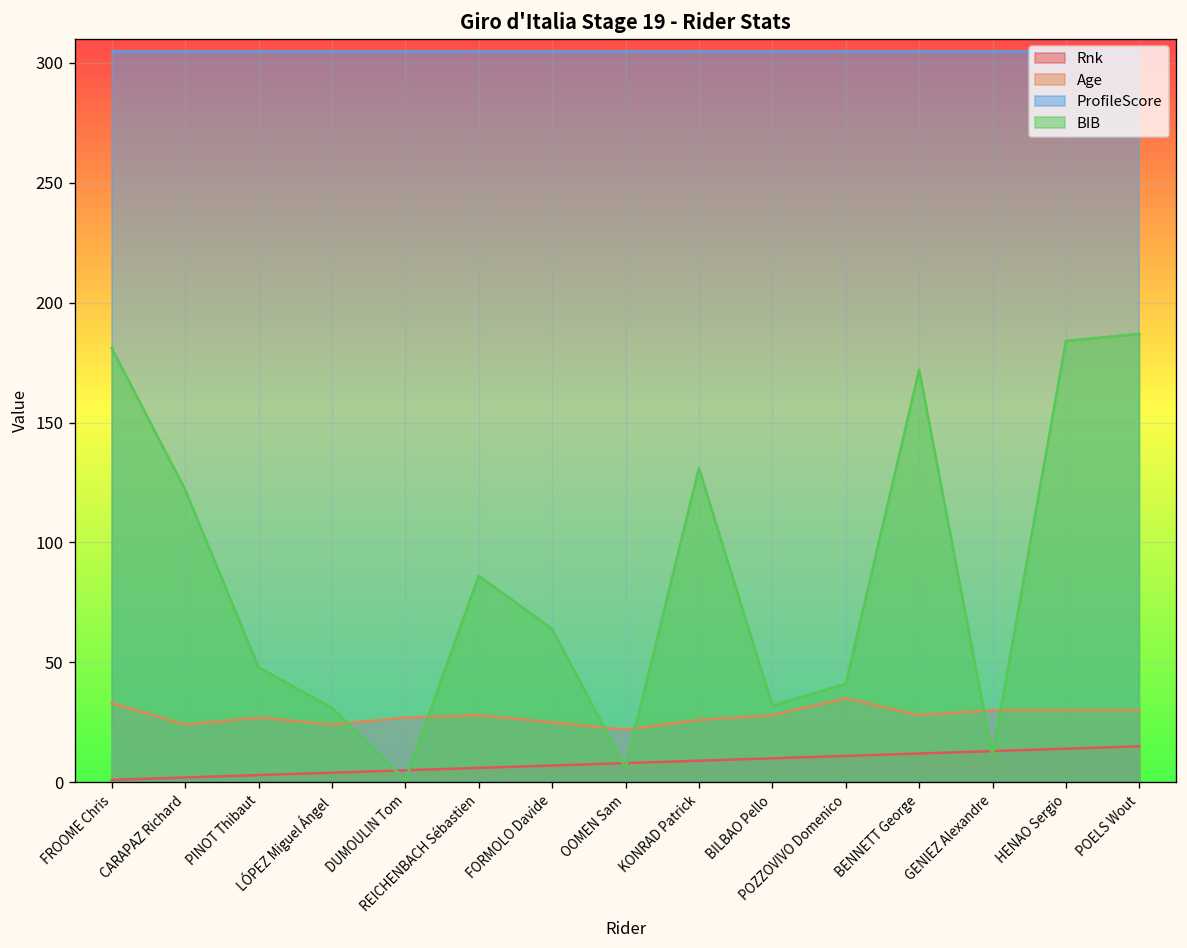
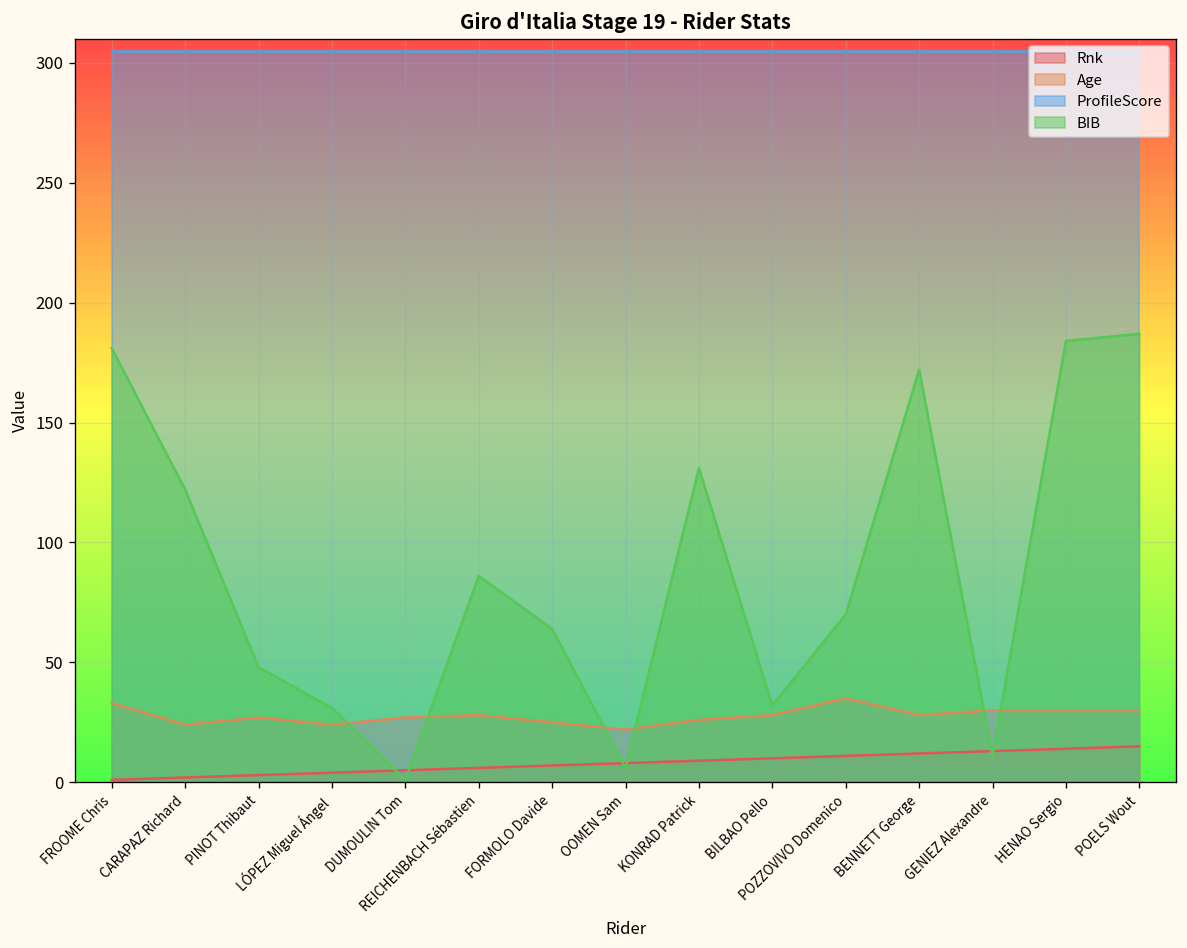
  {
    "ProfileScore": {
      "FROOME Chris": 305,
      "CARAPAZ Richard": 305,
      "PINOT Thibaut": 305,
      "LÓPEZ Miguel Ángel": 305,
      "DUMOULIN Tom": 305,
      "REICHENBACH Sébastien": 305,
      "FORMOLO Davide": 305,
      "OOMEN Sam": 305,
      "KONRAD Patrick": 305,
      "BILBAO Pello": 305,
      "POZZOVIVO Domenico": 305,
      "BENNETT George": 305,
      "GENIEZ Alexandre": 305
    },
    "BIB": {
      "FROOME Chris": 181,
      "CARAPAZ Richard": 122,
      "PINOT Thibaut": 48,
      "LÓPEZ Miguel Ángel": 31,
      "DUMOULIN Tom": 1,
      "REICHENBACH Sébastien": 86,
      "FORMOLO Davide": 64,
      "OOMEN Sam": 6,
      "KONRAD Patrick": 131,
      "BILBAO Pello": 32,
-     "POZZOVIVO Domenico": 41,
+     "POZZOVIVO Domenico": 70,
      "BENNETT George": 172,
      "GENIEZ Alexandre": 11,
      "HENAO Sergio": 184,
      "POELS Wout": 187
    }
  }
